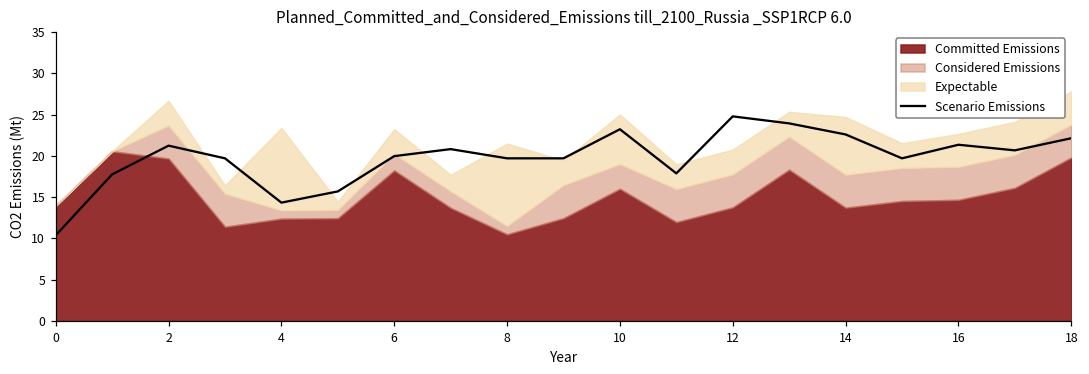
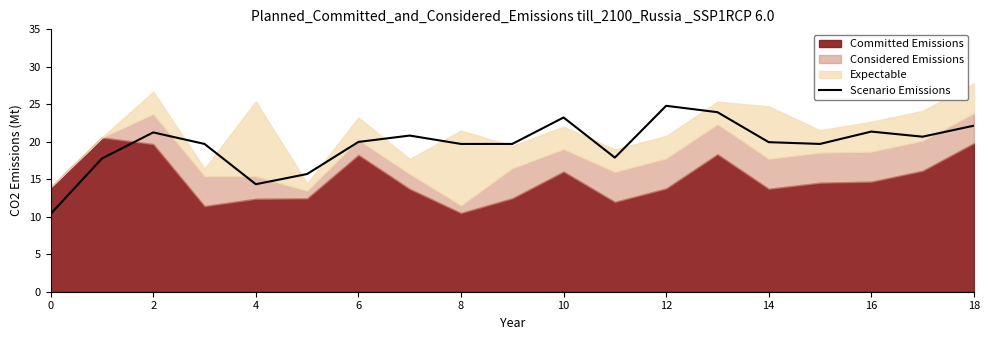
  {
    "Scenario Emissions": {
      "0": 10,
      "2": 21,
      "4": 14,
      "8": 20,
      "10": 23,
      "12": 25,
-     "14": 23,
+     "14": 20,
      "16": 21,
      "18": 22
    },
    "Committed Emissions": {
      "2": 20,
      "4": 12,
      "6": 18,
      "8": 11,
      "10": 16,
      "12": 14,
      "14": 14,
      "16": 15,
      "18": 20
    },
    "Considered Emissions": {
      "2": 4,
-     "4": 1,
+     "4": 3,
      "8": 1,
      "10": 3,
      "12": 4,
      "14": 4,
      "16": 4,
      "18": 4
    },
    "Expectable": {
      "2": 3,
      "4": 10,
      "6": 3,
      "8": 10,
-     "10": 6,
+     "10": 3,
      "12": 3,
      "14": 7,
      "16": 4,
      "18": 4
    }
  }
